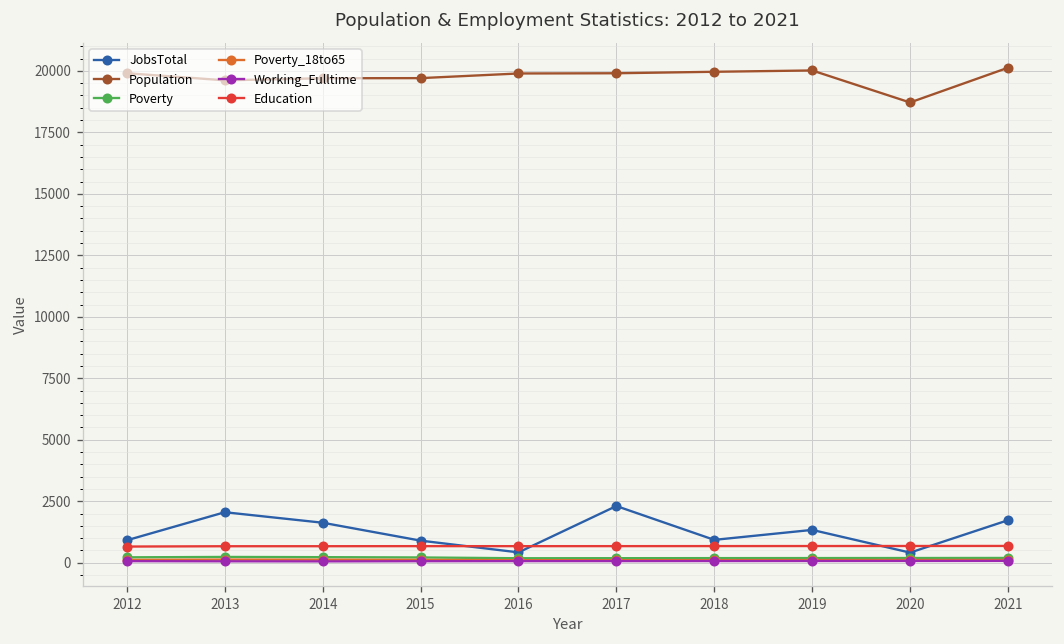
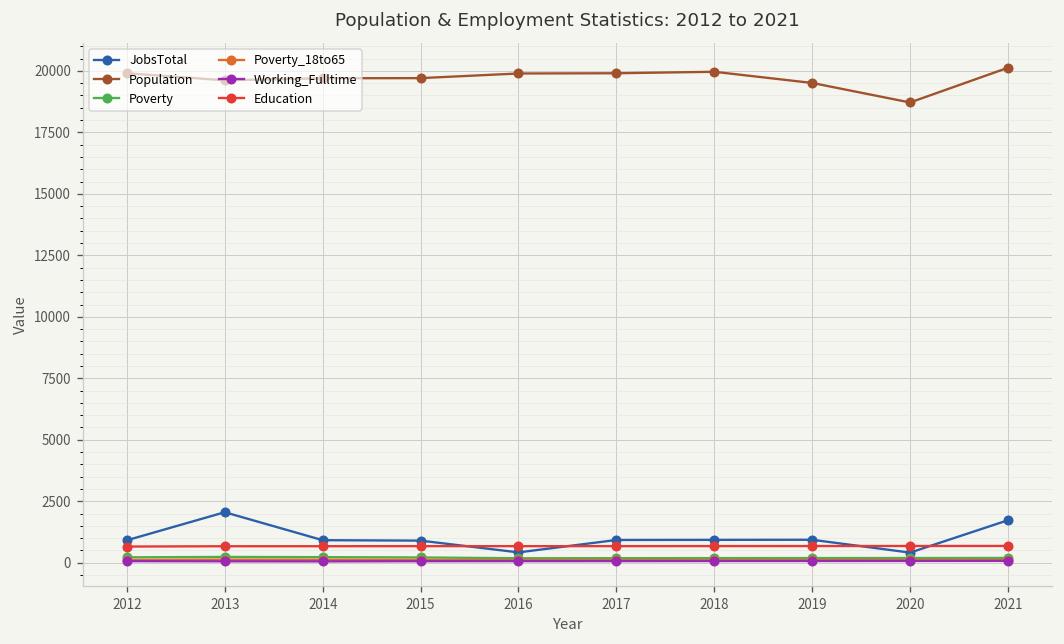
  {
    "JobsTotal": {
      "2012": 900,
      "2013": 2100,
-     "2014": 1600,
+     "2014": 900,
      "2015": 900,
      "2016": 400,
-     "2017": 2300,
+     "2017": 900,
      "2018": 900,
-     "2019": 1300,
+     "2019": 900,
      "2020": 400,
      "2021": 1700
    },
    "Population": {
      "2015": 19700,
      "2016": 19900,
      "2017": 19900,
      "2018": 20000,
-     "2019": 20000,
+     "2019": 19500,
      "2020": 18700,
      "2021": 20100
    }
  }
